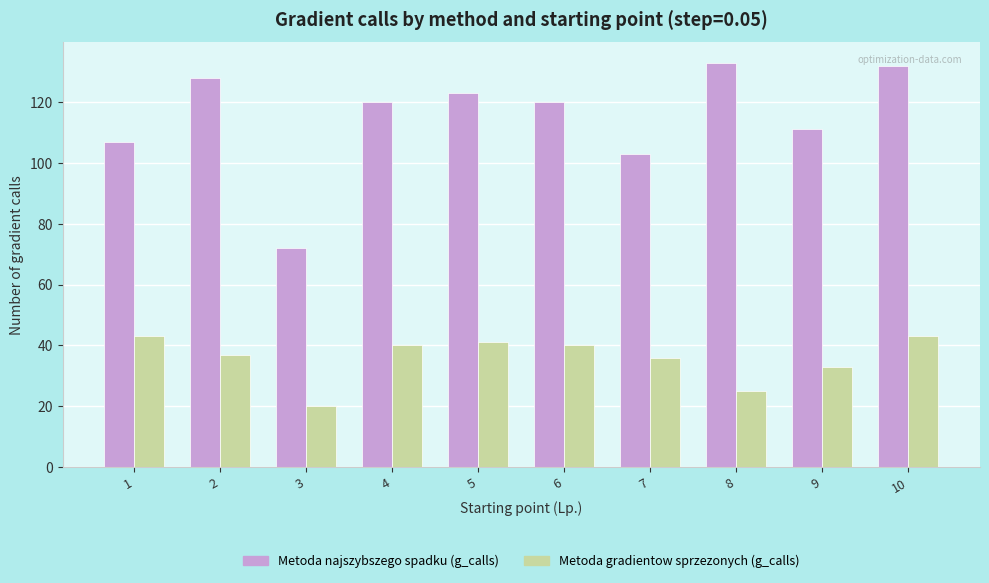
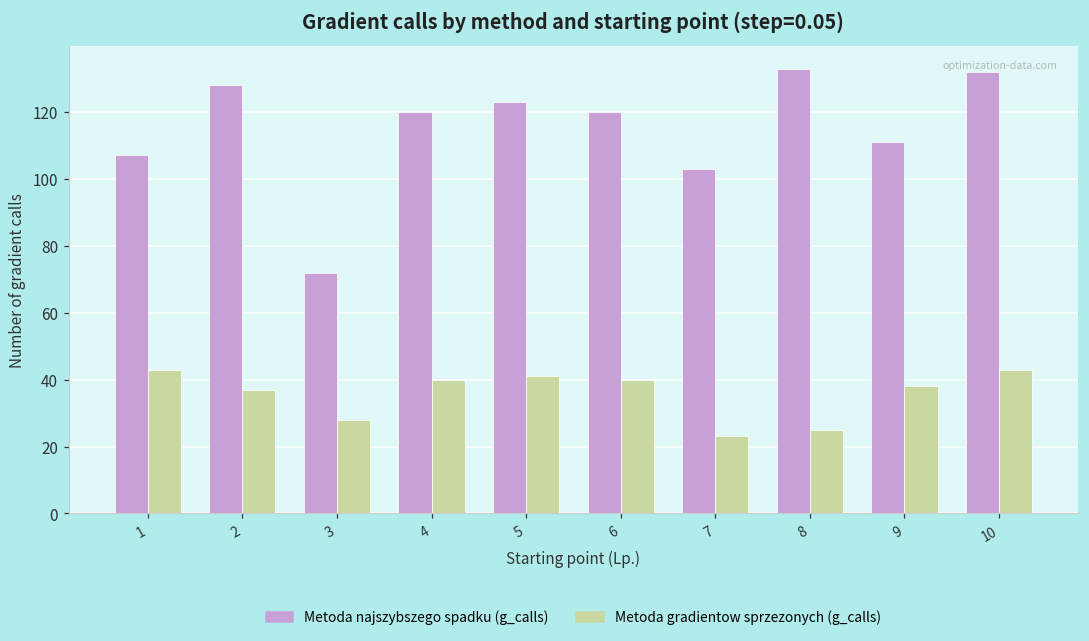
  {
    "Metoda najszybszego spadku (g_calls)": {
      "1": 107,
      "2": 128,
      "3": 72,
      "4": 120,
      "5": 123,
      "6": 120,
      "7": 103,
      "8": 133,
      "9": 111,
      "10": 132
    },
    "Metoda gradientow sprzezonych (g_calls)": {
      "1": 43,
      "2": 37,
-     "3": 20,
+     "3": 28,
      "4": 40,
      "5": 41,
      "6": 40,
-     "7": 36,
+     "7": 23,
      "8": 25,
-     "9": 33,
+     "9": 38,
      "10": 43
    }
  }
